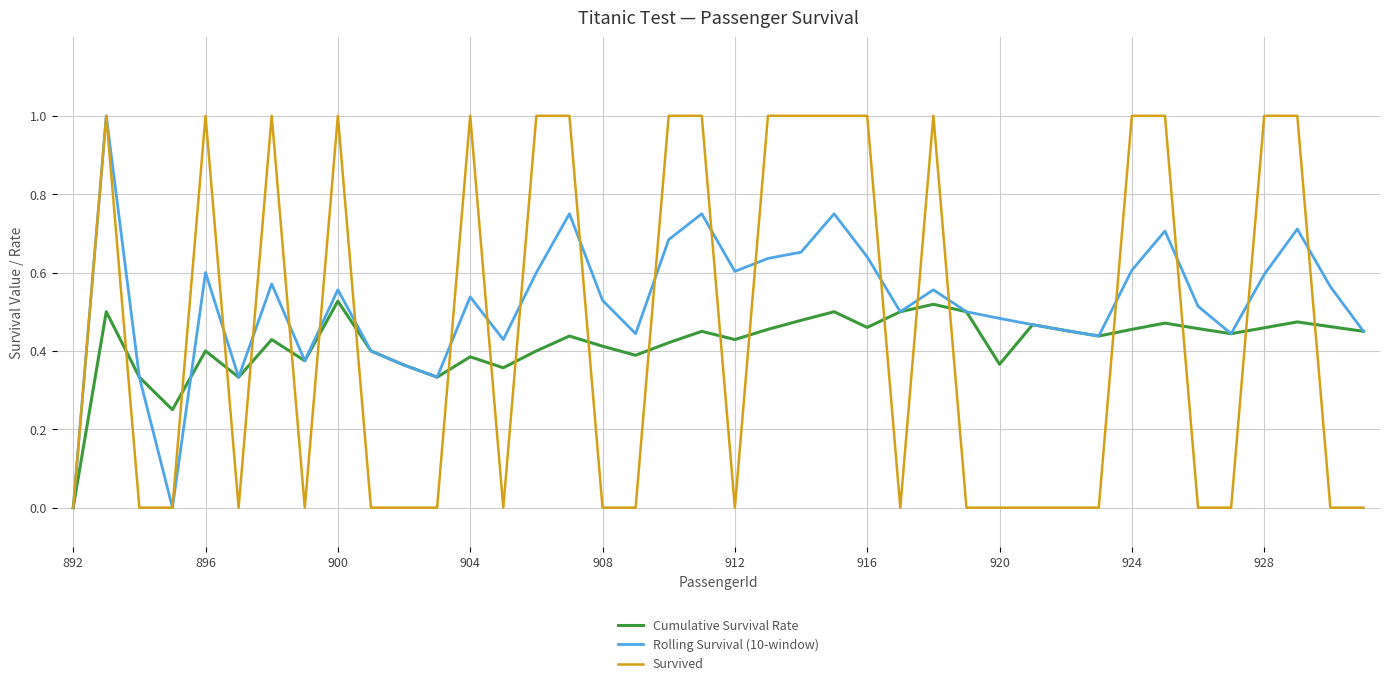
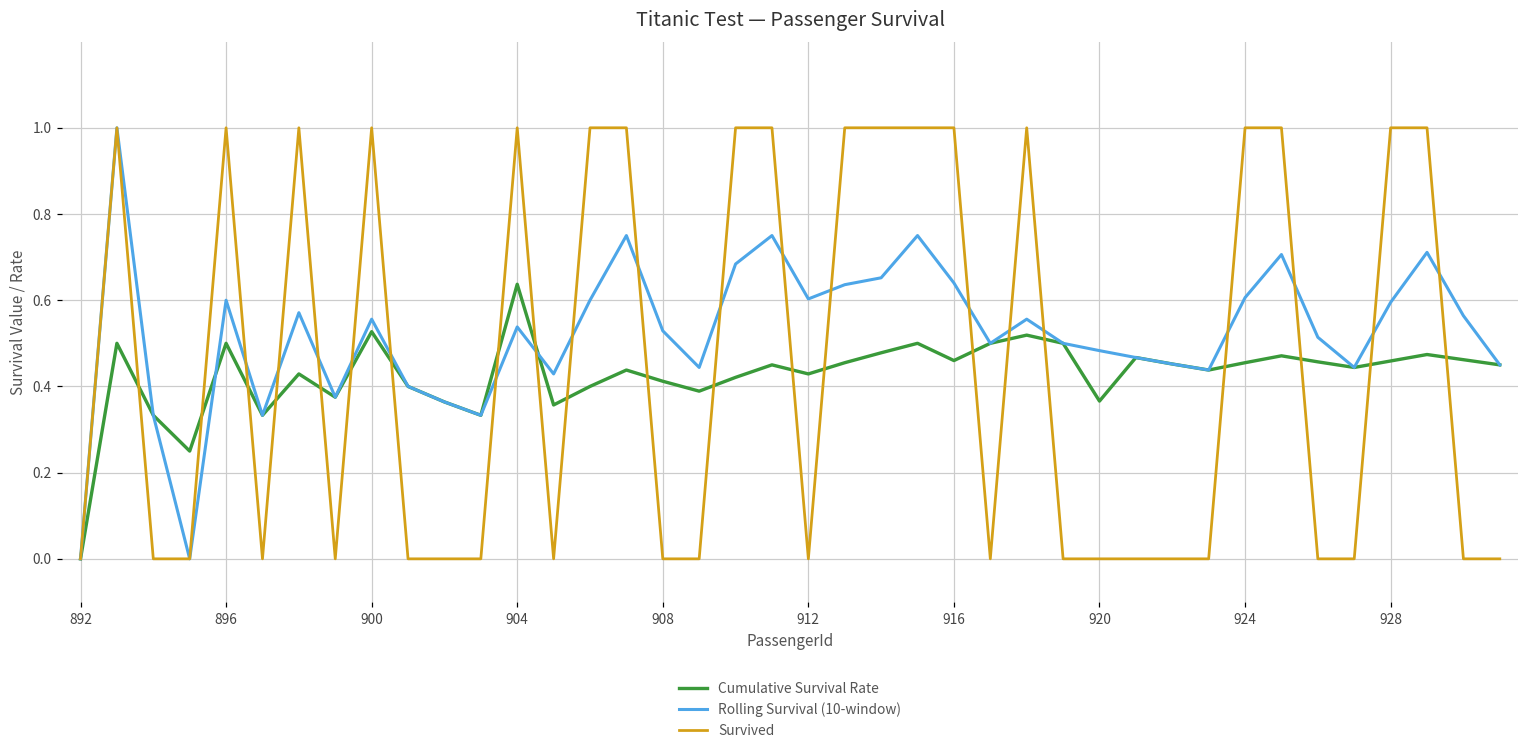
  {
    "Cumulative Survival Rate": {
-     "896": 0.4,
+     "896": 0.5,
      "900": 0.53,
-     "904": 0.39,
+     "904": 0.64,
      "908": 0.41,
      "912": 0.43,
      "916": 0.46,
      "920": 0.37,
      "924": 0.46,
      "928": 0.46
    },
    "Rolling Survival (10-window)": {
      "896": 0.60,
      "900": 0.56,
      "904": 0.54,
      "908": 0.53,
      "912": 0.60,
      "916": 0.64,
      "920": 0.48,
      "924": 0.61,
      "928": 0.60
    },
    "Survived": {
      "896": 1.00,
      "900": 1.00,
      "904": 1.00,
      "908": 0.00,
      "912": 0.00,
      "916": 1.00,
      "920": 0.00,
      "924": 1.00,
      "928": 1.00
    }
  }
